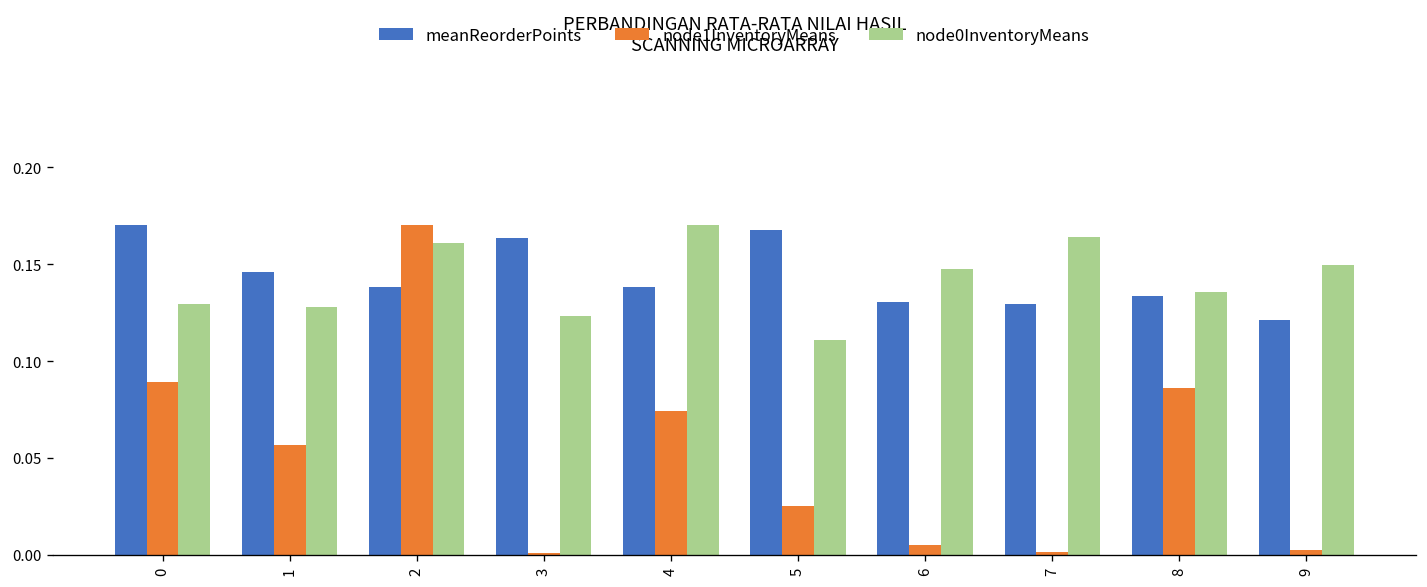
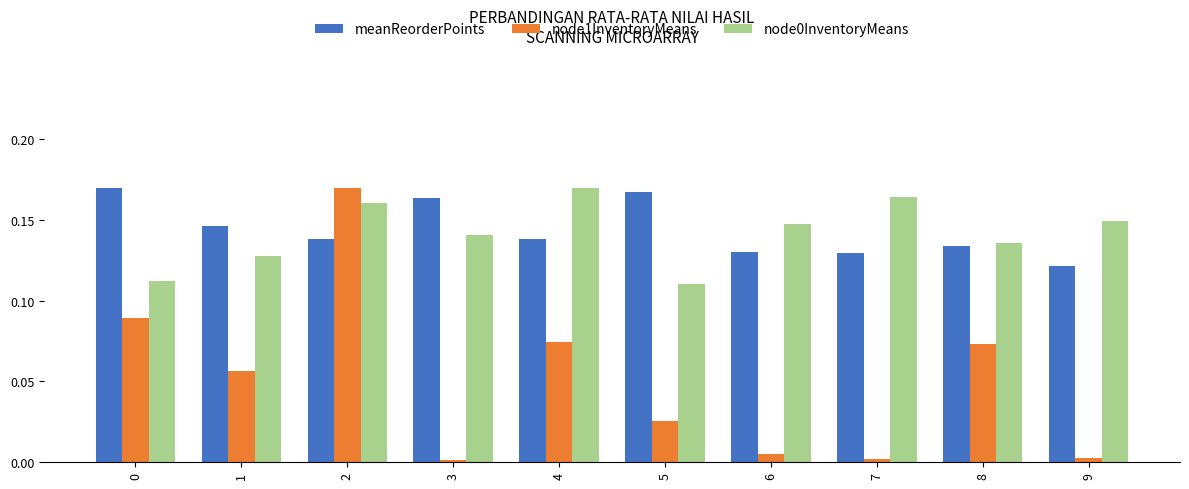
  {
    "meanReorderPoints": {
      "0": 0.170,
      "1": 0.146,
      "2": 0.138,
      "3": 0.163,
      "4": 0.138,
      "5": 0.167,
      "6": 0.130,
      "7": 0.129,
      "8": 0.134,
      "9": 0.121
    },
    "node1InventoryMeans": {
      "0": 0.089,
      "1": 0.057,
      "2": 0.170,
      "4": 0.074,
      "5": 0.025,
      "6": 0.005,
      "7": 0.002,
-     "8": 0.086,
+     "8": 0.073,
      "9": 0.002
    },
    "node0InventoryMeans": {
-     "0": 0.129,
+     "0": 0.112,
      "1": 0.128,
      "2": 0.161,
-     "3": 0.123,
+     "3": 0.141,
      "4": 0.170,
      "5": 0.111,
      "6": 0.147,
      "7": 0.164,
      "8": 0.136,
      "9": 0.149
    }
  }
